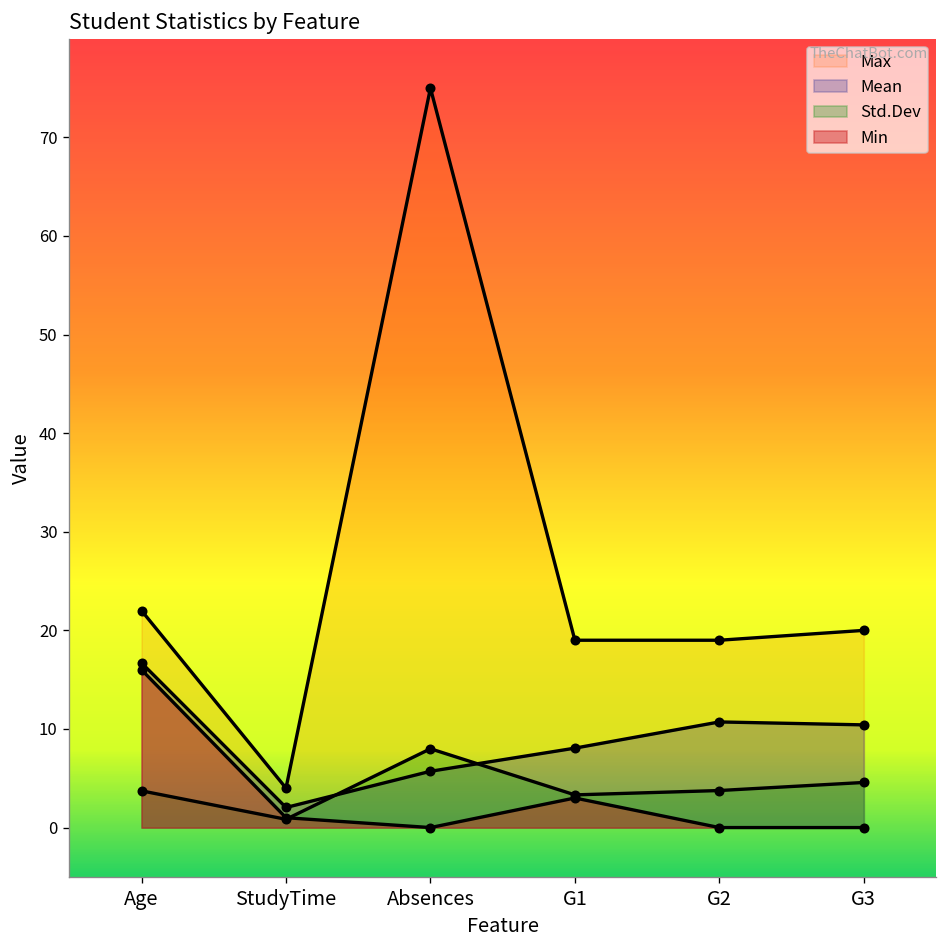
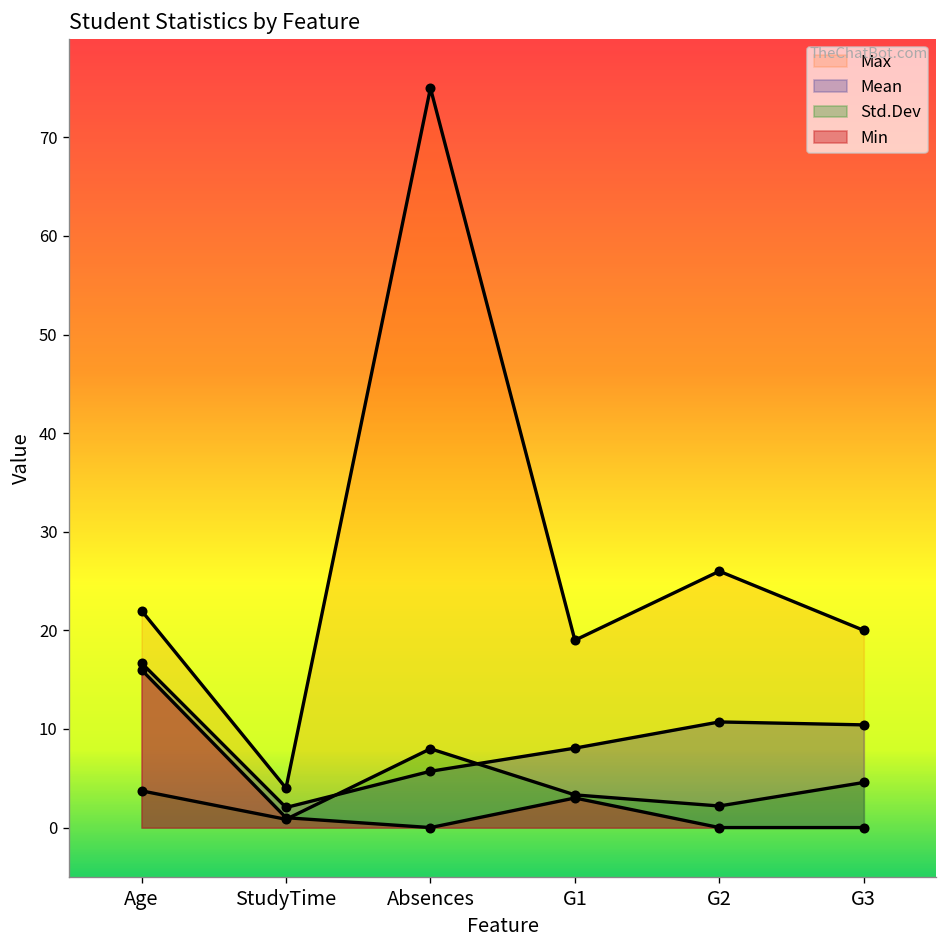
  {
    "Max": {
      "Age": 22,
      "StudyTime": 4,
      "Absences": 75,
      "G1": 19,
-     "G2": 19,
+     "G2": 26,
      "G3": 20
    },
    "Mean": {
      "Age": 17,
      "StudyTime": 2,
      "Absences": 6,
      "G1": 8,
      "G2": 11,
      "G3": 10
    },
    "Std.Dev": {
      "Age": 4,
      "Absences": 8,
      "G1": 3,
-     "G2": 4,
+     "G2": 2,
      "G3": 5
    },
    "Min": {
      "Age": 16,
      "Absences": 0,
      "G1": 3,
      "G2": 0,
      "G3": 0
    }
  }
